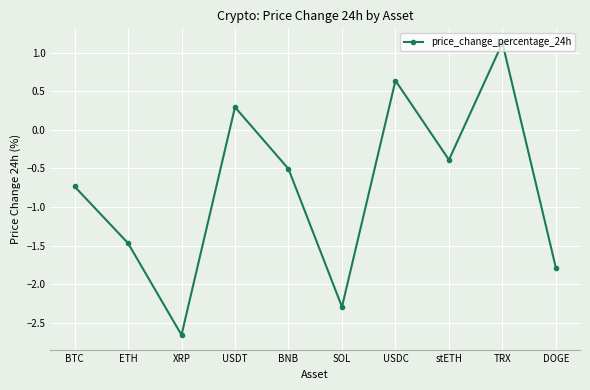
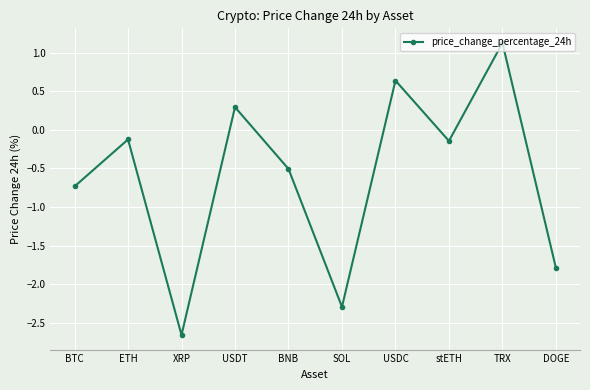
  {
    "BTC": -0.7,
-   "ETH": -1.5,
+   "ETH": -0.1,
    "XRP": -2.7,
    "USDT": 0.3,
    "BNB": -0.5,
    "SOL": -2.3,
    "USDC": 0.6,
-   "stETH": -0.4,
+   "stETH": -0.1,
    "DOGE": -1.8
  }
